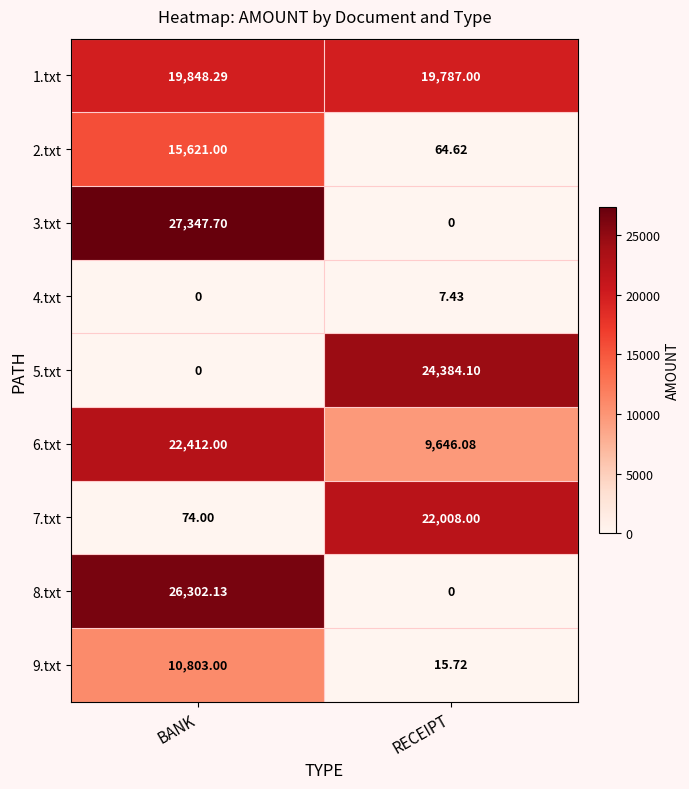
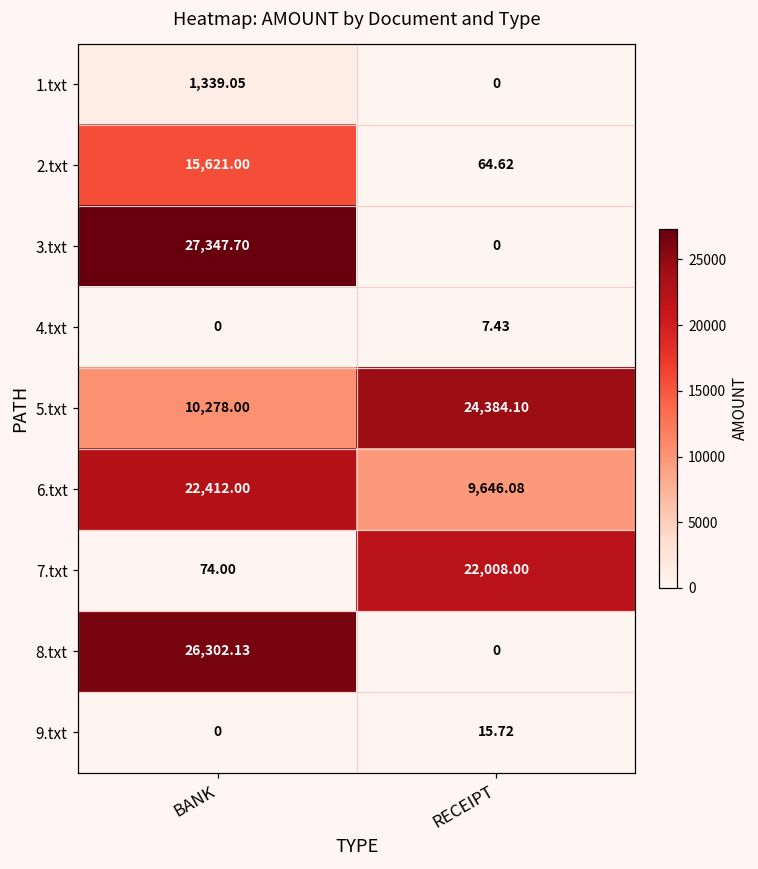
  {
    "1.txt": {
-     "BANK": "19,848.29",
-     "RECEIPT": "19,787.00"
+     "BANK": "1,339.05",
+     "RECEIPT": "0"
    },
    "2.txt": {
      "BANK": "15,621.00",
      "RECEIPT": "64.62"
    },
    "3.txt": {
      "BANK": "27,347.70",
      "RECEIPT": "0"
    },
    "4.txt": {
      "BANK": "0",
      "RECEIPT": "7.43"
    },
    "5.txt": {
-     "BANK": "0",
+     "BANK": "10,278.00",
      "RECEIPT": "24,384.10"
    },
    "6.txt": {
      "BANK": "22,412.00",
      "RECEIPT": "9,646.08"
    },
    "7.txt": {
      "BANK": "74.00",
      "RECEIPT": "22,008.00"
    },
    "8.txt": {
      "BANK": "26,302.13",
      "RECEIPT": "0"
    },
    "9.txt": {
-     "BANK": "10,803.00",
+     "BANK": "0",
      "RECEIPT": "15.72"
    }
  }
